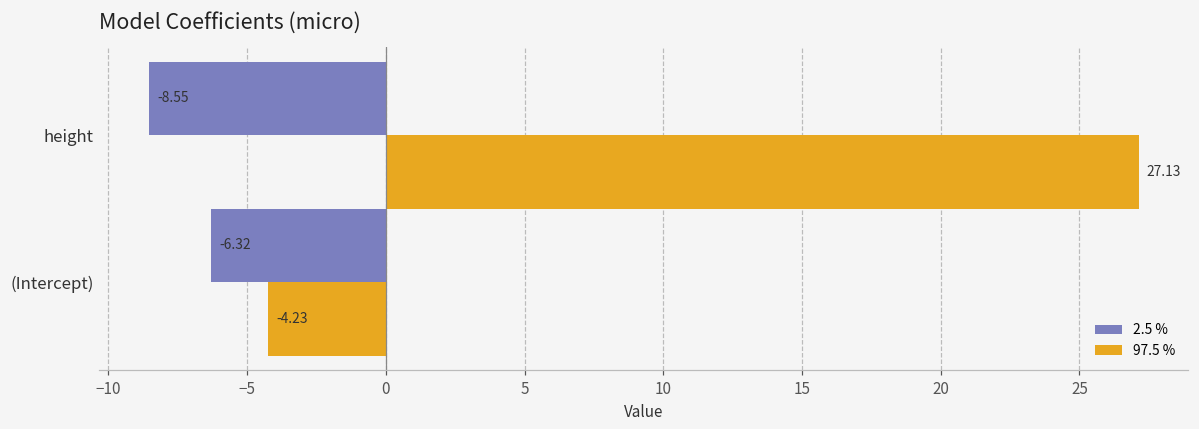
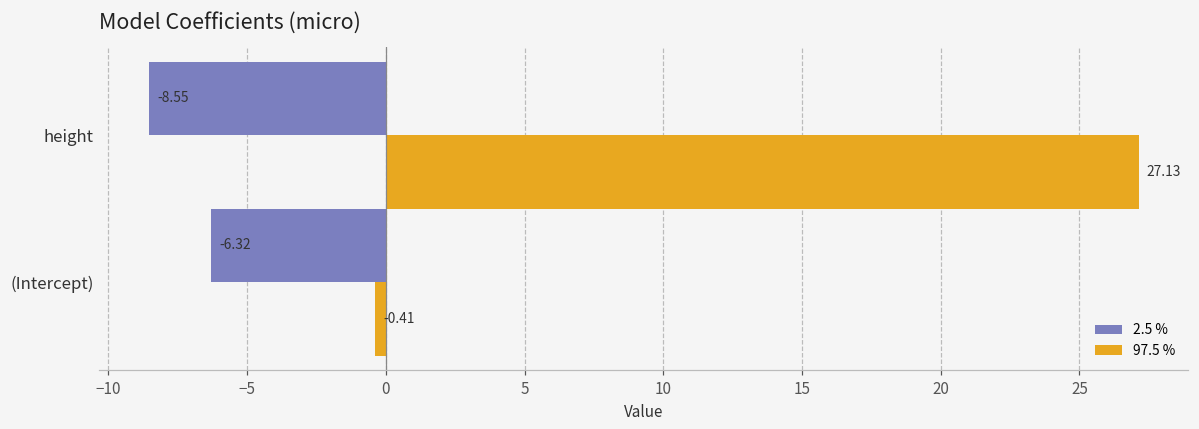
  {
    "2.5 %": {
      "height": -8.55,
      "(Intercept)": -6.32
    },
    "97.5 %": {
      "height": 27.13,
-     "(Intercept)": -4.23
+     "(Intercept)": -0.41
    }
  }
